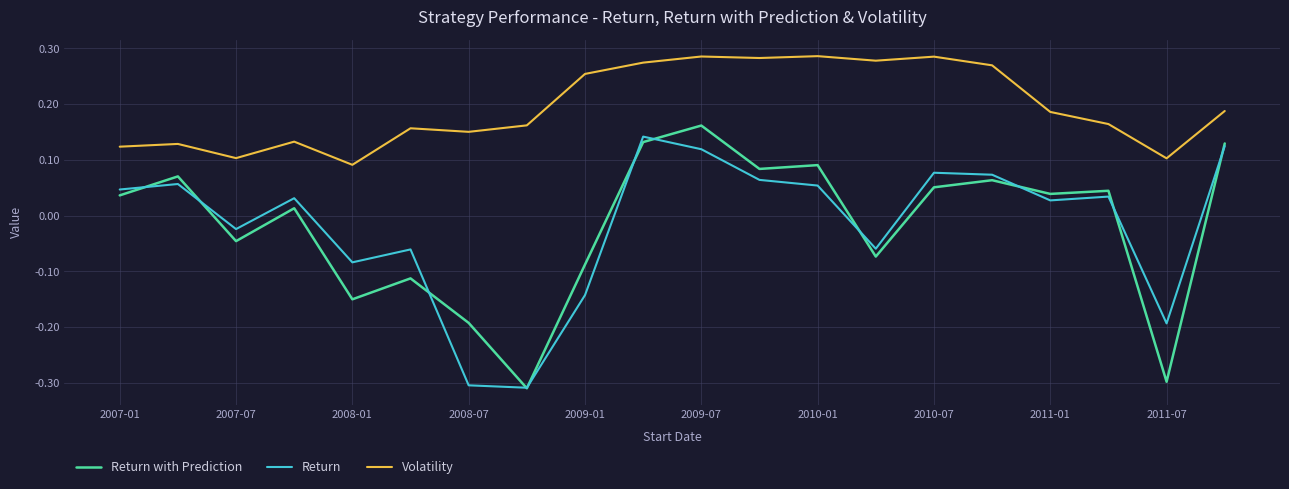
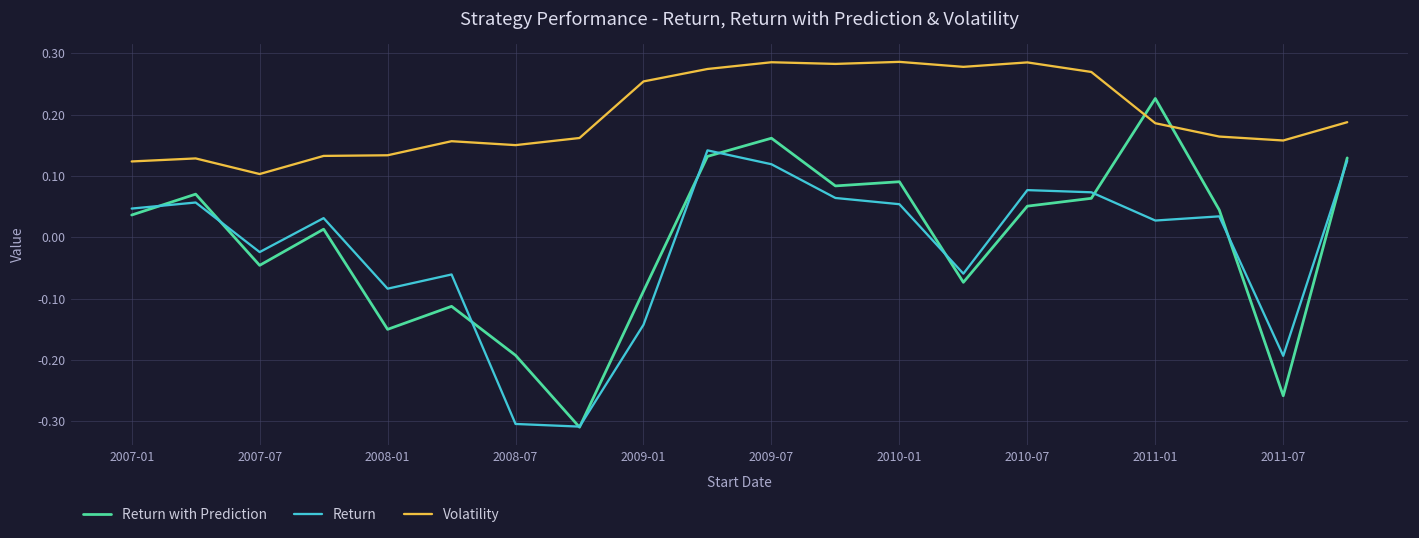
  {
    "Return with Prediction": {
      "2007-01": 0.04,
      "2007-07": -0.05,
      "2008-01": -0.15,
      "2008-07": -0.19,
      "2009-01": -0.09,
      "2009-07": 0.16,
      "2010-01": 0.09,
      "2010-07": 0.05,
-     "2011-01": 0.04,
-     "2011-07": -0.30
+     "2011-01": 0.23,
+     "2011-07": -0.26
    },
    "Return": {
      "2007-01": 0.05,
      "2007-07": -0.02,
      "2008-01": -0.08,
      "2008-07": -0.30,
      "2009-01": -0.14,
      "2009-07": 0.12,
      "2010-01": 0.05,
      "2010-07": 0.08,
      "2011-01": 0.03,
      "2011-07": -0.19
    },
    "Volatility": {
      "2007-01": 0.12,
      "2007-07": 0.10,
-     "2008-01": 0.09,
+     "2008-01": 0.13,
      "2008-07": 0.15,
      "2009-01": 0.25,
      "2009-07": 0.29,
      "2010-01": 0.29,
      "2010-07": 0.29,
      "2011-01": 0.19,
-     "2011-07": 0.10
+     "2011-07": 0.16
    }
  }
